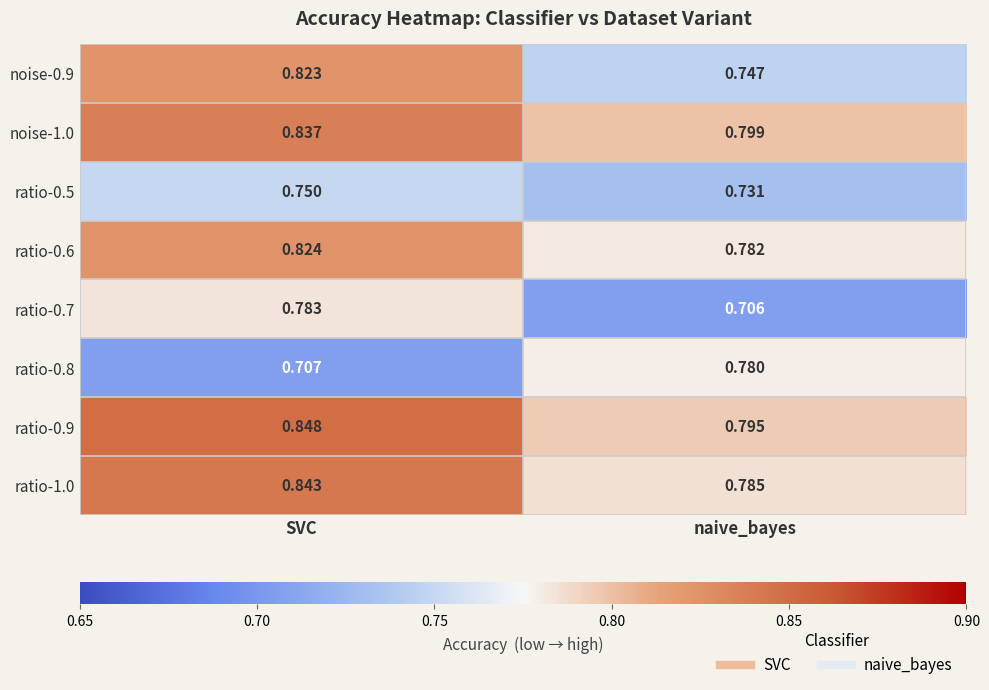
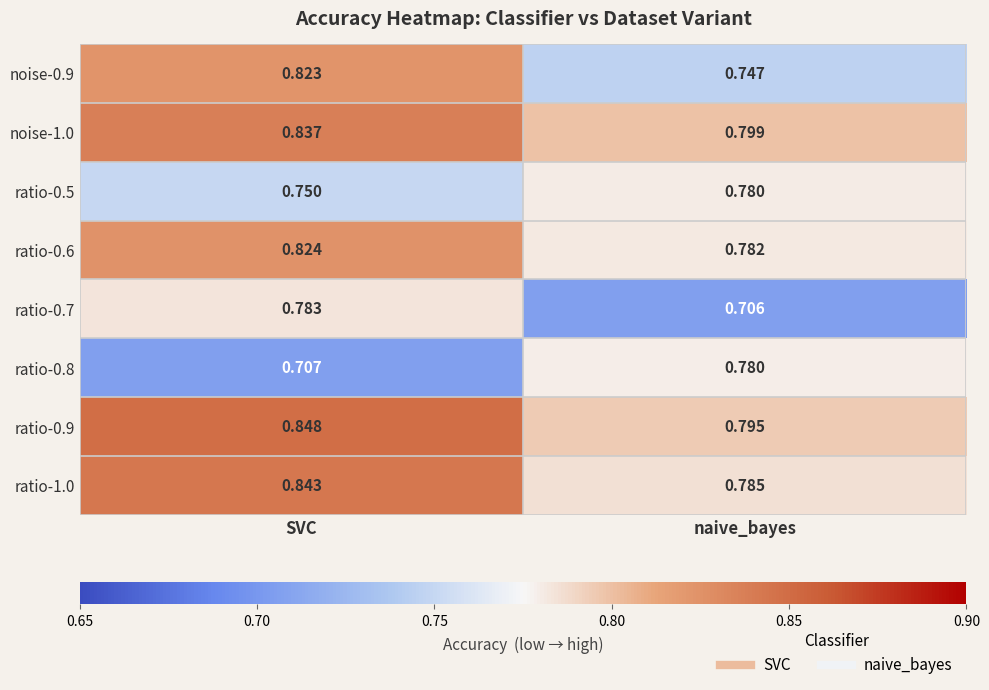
  {
    "noise-0.9": {
      "SVC": 0.823,
      "naive_bayes": 0.747
    },
    "noise-1.0": {
      "SVC": 0.837,
      "naive_bayes": 0.799
    },
    "ratio-0.5": {
      "SVC": 0.750,
-     "naive_bayes": 0.731
+     "naive_bayes": 0.780
    },
    "ratio-0.6": {
      "SVC": 0.824,
      "naive_bayes": 0.782
    },
    "ratio-0.7": {
      "SVC": 0.783,
      "naive_bayes": 0.706
    },
    "ratio-0.8": {
      "SVC": 0.707,
      "naive_bayes": 0.780
    },
    "ratio-0.9": {
      "SVC": 0.848,
      "naive_bayes": 0.795
    },
    "ratio-1.0": {
      "SVC": 0.843,
      "naive_bayes": 0.785
    }
  }
